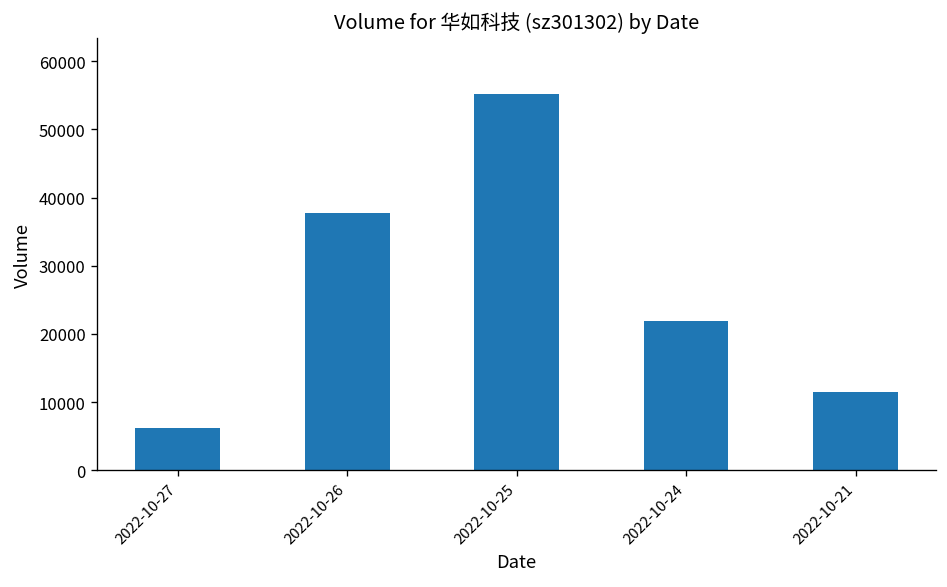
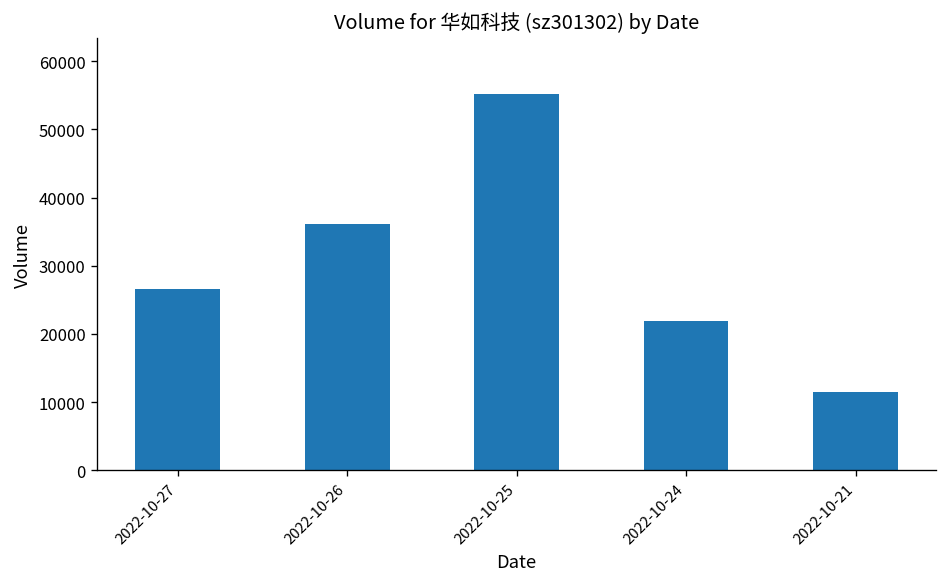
  {
-   "2022-10-27": 6000,
-   "2022-10-26": 38000,
+   "2022-10-27": 27000,
+   "2022-10-26": 36000,
    "2022-10-25": 55000,
    "2022-10-24": 22000,
    "2022-10-21": 11000
  }
